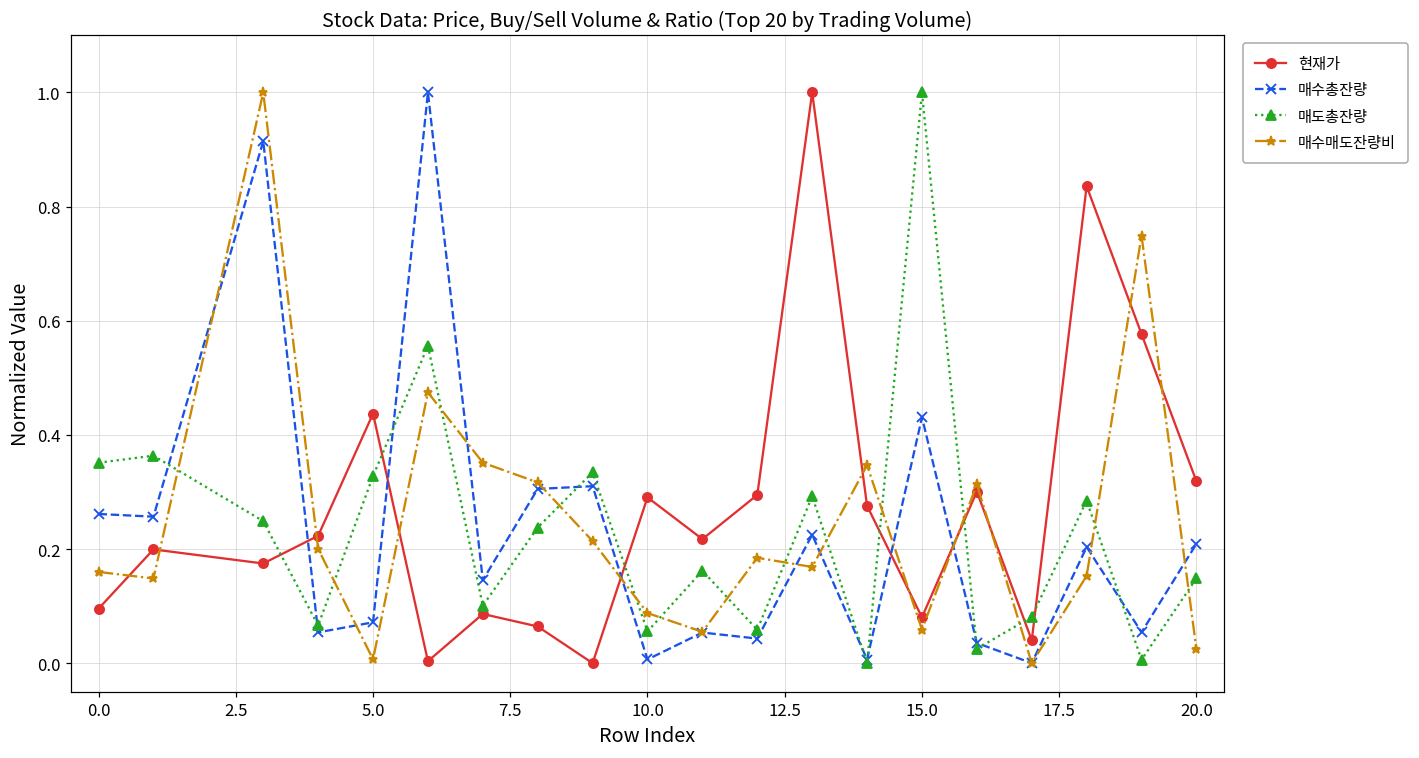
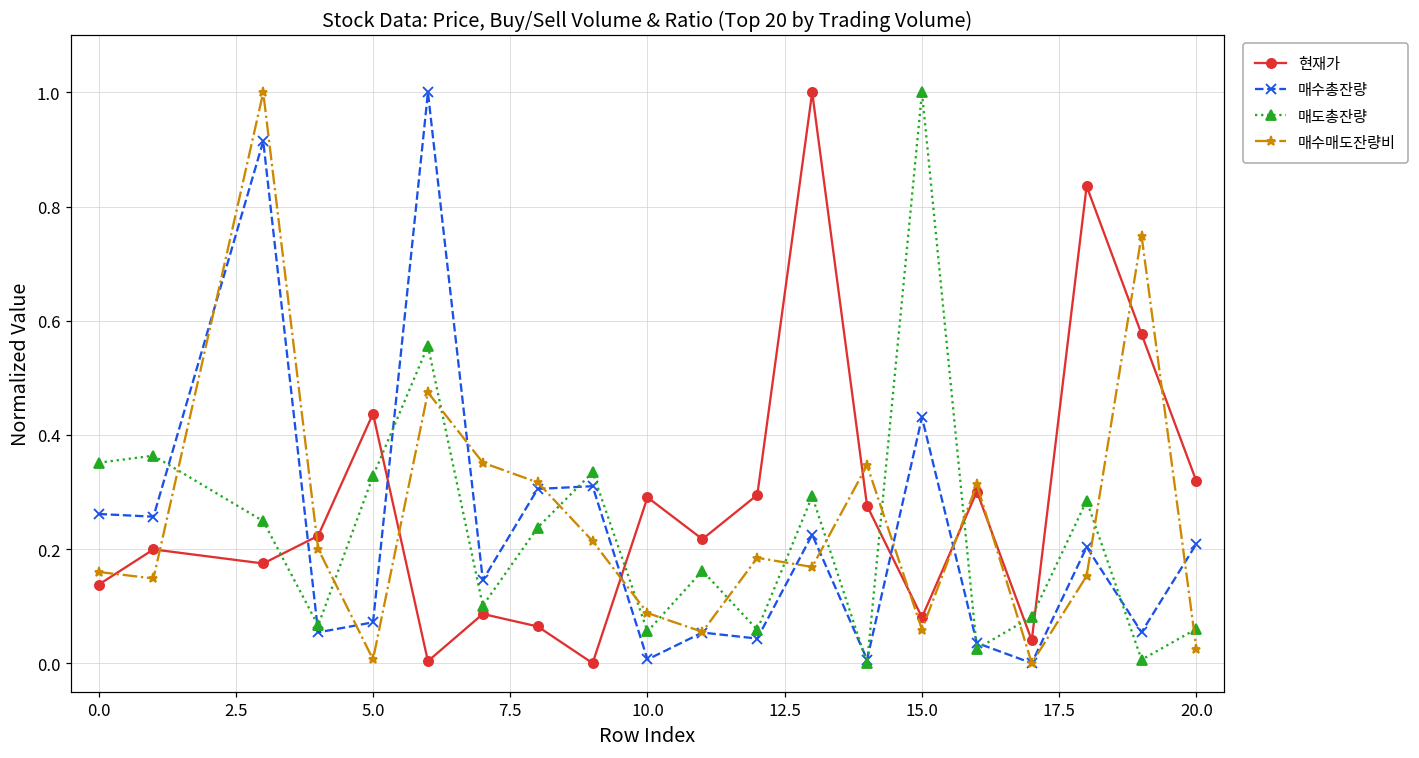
  {
    "현재가": {
-     "0.0": 0.10,
+     "0.0": 0.14,
      "5.0": 0.44,
      "10.0": 0.29,
      "15.0": 0.08,
      "20.0": 0.32
    },
    "매수총잔량": {
      "0.0": 0.26,
      "5.0": 0.07,
      "10.0": 0.01,
      "15.0": 0.43,
      "20.0": 0.21
    },
    "매도총잔량": {
      "0.0": 0.35,
      "5.0": 0.33,
      "10.0": 0.06,
      "15.0": 1.00,
-     "20.0": 0.15
+     "20.0": 0.06
    },
    "매수매도잔량비": {
      "0.0": 0.16,
      "5.0": 0.01,
      "10.0": 0.09,
      "15.0": 0.06,
      "20.0": 0.02
    }
  }
